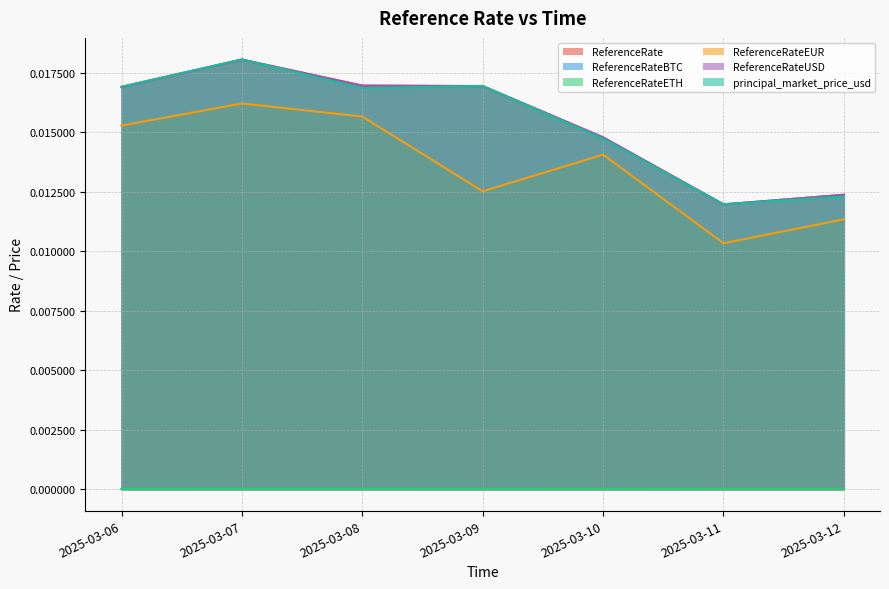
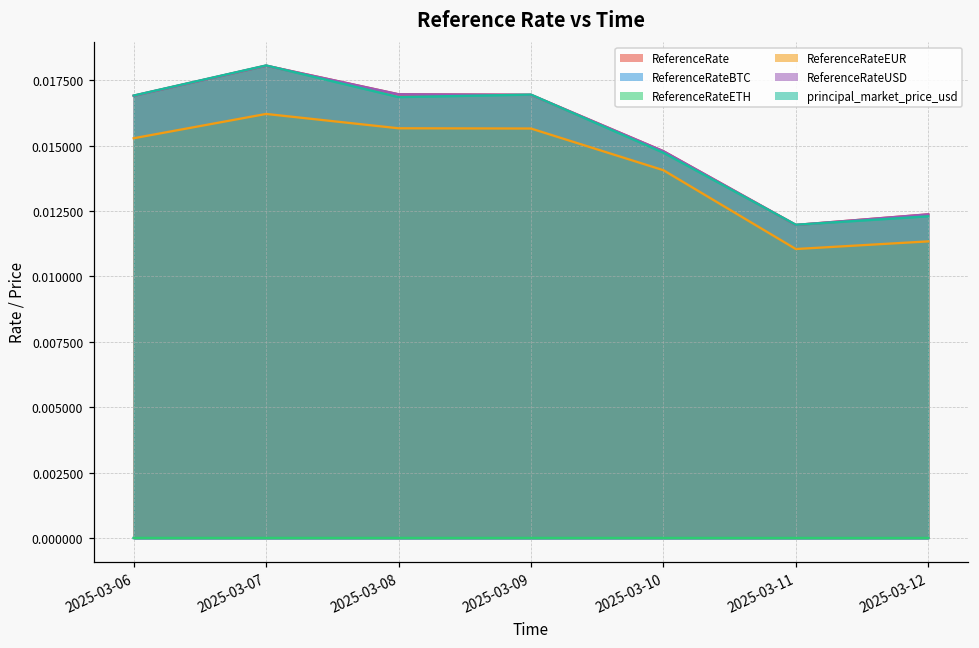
  {
    "ReferenceRateUSD": {
      "2025-03-08": 0.0170
    },
    "ReferenceRateEUR": {
      "2025-03-06": 0.0153,
      "2025-03-07": 0.0162,
      "2025-03-08": 0.0157,
-     "2025-03-09": 0.0125,
+     "2025-03-09": 0.0156,
      "2025-03-10": 0.0141,
-     "2025-03-11": 0.0103,
+     "2025-03-11": 0.0110,
      "2025-03-12": 0.0113
    }
  }
